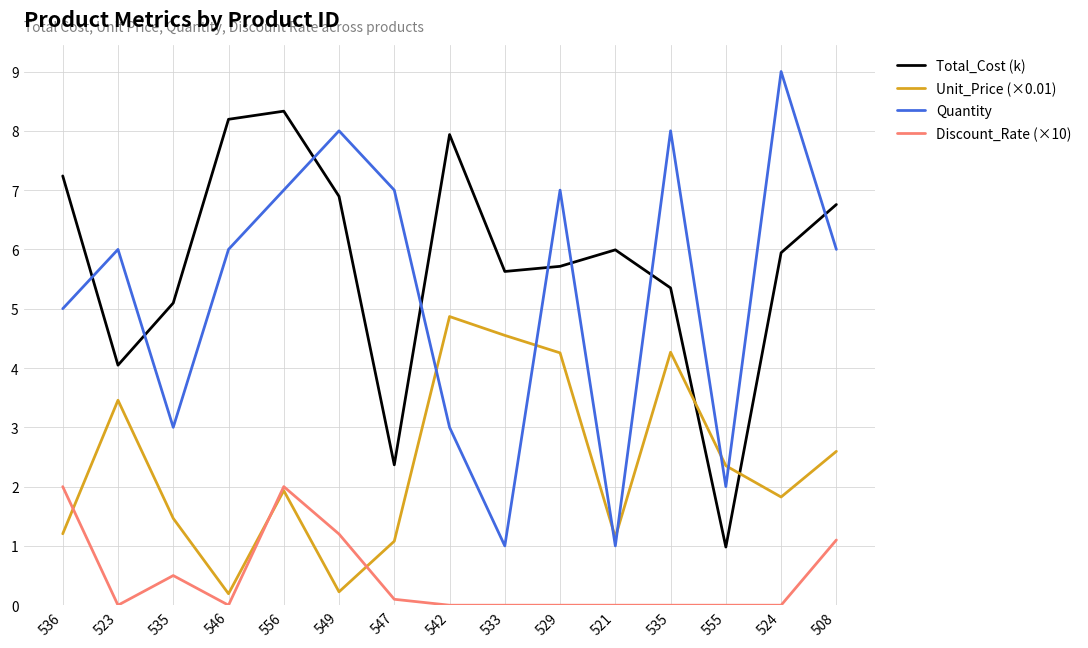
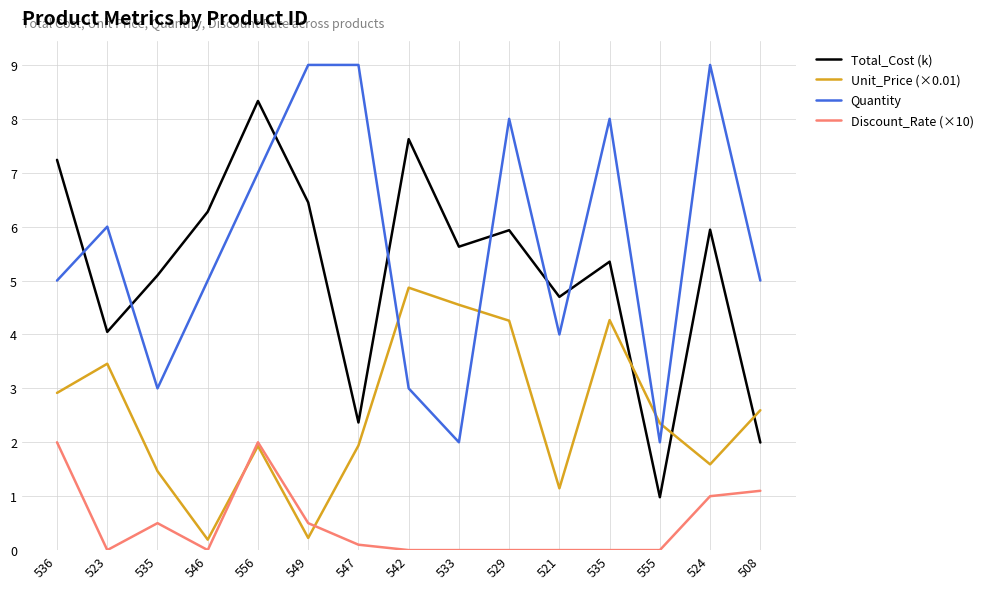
  {
    "Total_Cost (k)": {
      "536": 7.2,
      "523": 4.0,
-     "546": 8.2,
+     "546": 6.3,
      "556": 8.3,
-     "549": 6.9,
+     "549": 6.4,
      "547": 2.4,
-     "542": 7.9,
+     "542": 7.6,
      "533": 5.6,
-     "529": 5.7,
-     "521": 6.0,
+     "529": 5.9,
+     "521": 4.7,
      "555": 1.0,
      "524": 5.9,
-     "508": 6.8
+     "508": 2.0
    },
    "Unit_Price (×0.01)": {
-     "536": 1.2,
+     "536": 2.9,
      "523": 3.5,
      "546": 0.2,
      "556": 1.9,
      "549": 0.2,
-     "547": 1.1,
+     "547": 1.9,
      "542": 4.9,
      "533": 4.6,
      "529": 4.3,
      "521": 1.1,
      "555": 2.4,
-     "524": 1.8,
+     "524": 1.6,
      "508": 2.6
    },
    "Quantity": {
      "536": 5,
      "523": 6,
-     "546": 6,
+     "546": 5,
      "556": 7,
-     "549": 8,
-     "547": 7,
+     "549": 9,
+     "547": 9,
      "542": 3,
-     "533": 1,
-     "529": 7,
-     "521": 1,
+     "533": 2,
+     "529": 8,
+     "521": 4,
      "555": 2,
      "524": 9,
-     "508": 6
+     "508": 5
    },
    "Discount_Rate (×10)": {
      "536": 2.0,
      "523": 0.0,
      "546": 0.0,
      "556": 2.0,
-     "549": 1.2,
+     "549": 0.5,
      "547": 0.1,
      "542": 0.0,
      "533": 0.0,
      "529": 0.0,
      "521": 0.0,
      "555": 0.0,
-     "524": 0.0,
+     "524": 1.0,
      "508": 1.1
    }
  }
